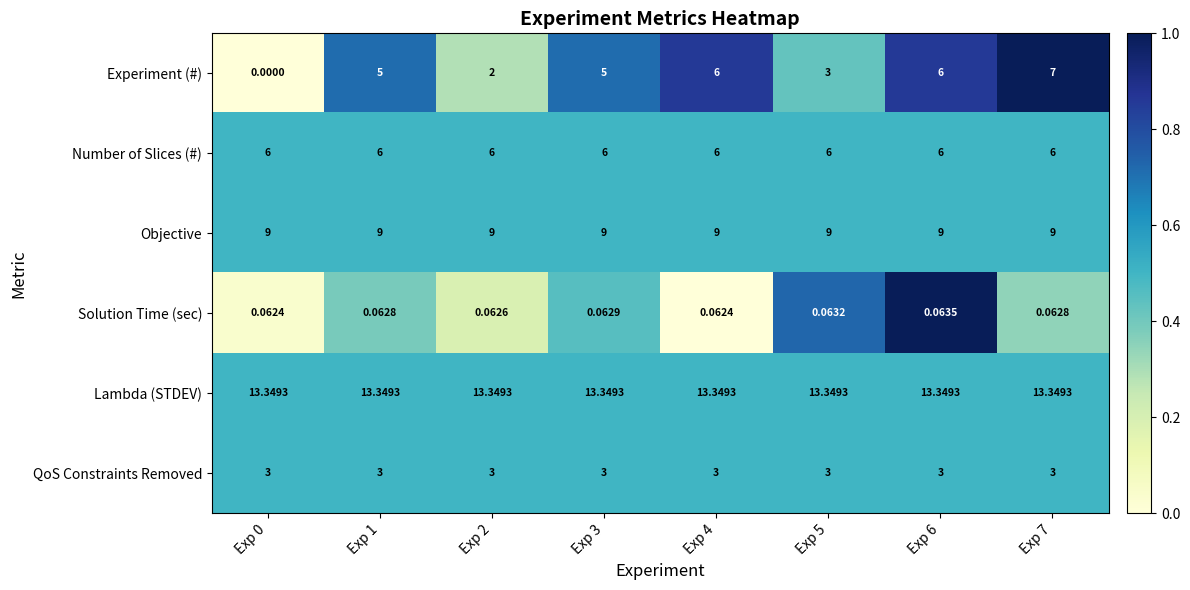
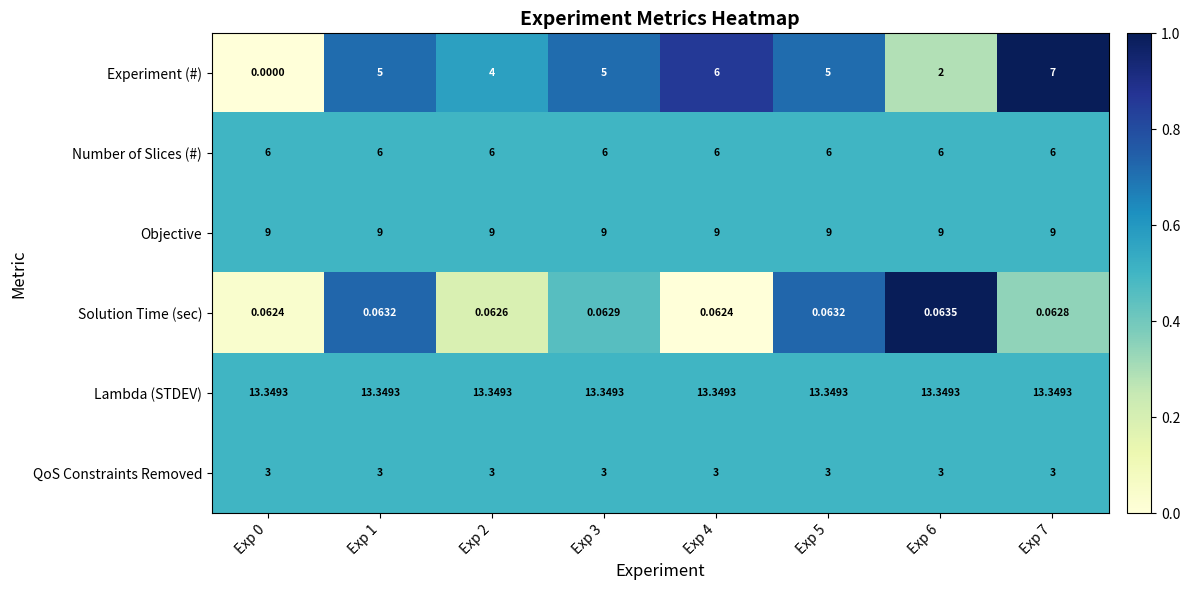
  {
    "Experiment (#)": {
      "Exp 0": 0.0000,
      "Exp 1": 5,
-     "Exp 2": 2,
+     "Exp 2": 4,
      "Exp 3": 5,
      "Exp 4": 6,
-     "Exp 5": 3,
-     "Exp 6": 6,
+     "Exp 5": 5,
+     "Exp 6": 2,
      "Exp 7": 7
    },
    "Number of Slices (#)": {
      "Exp 0": 6,
      "Exp 1": 6,
      "Exp 2": 6,
      "Exp 3": 6,
      "Exp 4": 6,
      "Exp 5": 6,
      "Exp 6": 6,
      "Exp 7": 6
    },
    "Objective": {
      "Exp 0": 9,
      "Exp 1": 9,
      "Exp 2": 9,
      "Exp 3": 9,
      "Exp 4": 9,
      "Exp 5": 9,
      "Exp 6": 9,
      "Exp 7": 9
    },
    "Solution Time (sec)": {
      "Exp 0": 0.0624,
-     "Exp 1": 0.0628,
+     "Exp 1": 0.0632,
      "Exp 2": 0.0626,
      "Exp 3": 0.0629,
      "Exp 4": 0.0624,
      "Exp 5": 0.0632,
      "Exp 6": 0.0635,
      "Exp 7": 0.0628
    },
    "Lambda (STDEV)": {
      "Exp 0": 13.3493,
      "Exp 1": 13.3493,
      "Exp 2": 13.3493,
      "Exp 3": 13.3493,
      "Exp 4": 13.3493,
      "Exp 5": 13.3493,
      "Exp 6": 13.3493,
      "Exp 7": 13.3493
    },
    "QoS Constraints Removed": {
      "Exp 0": 3,
      "Exp 1": 3,
      "Exp 2": 3,
      "Exp 3": 3,
      "Exp 4": 3,
      "Exp 5": 3,
      "Exp 6": 3,
      "Exp 7": 3
    }
  }
